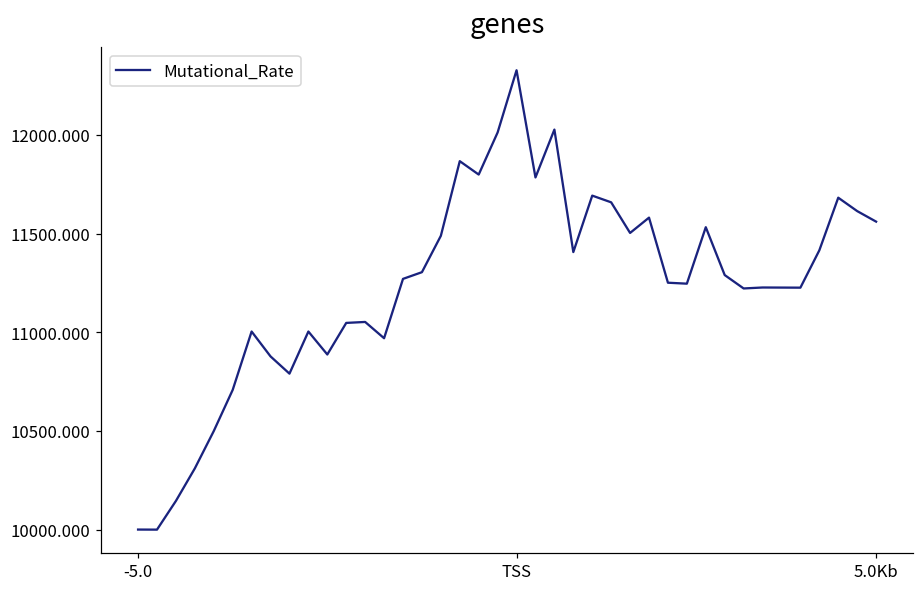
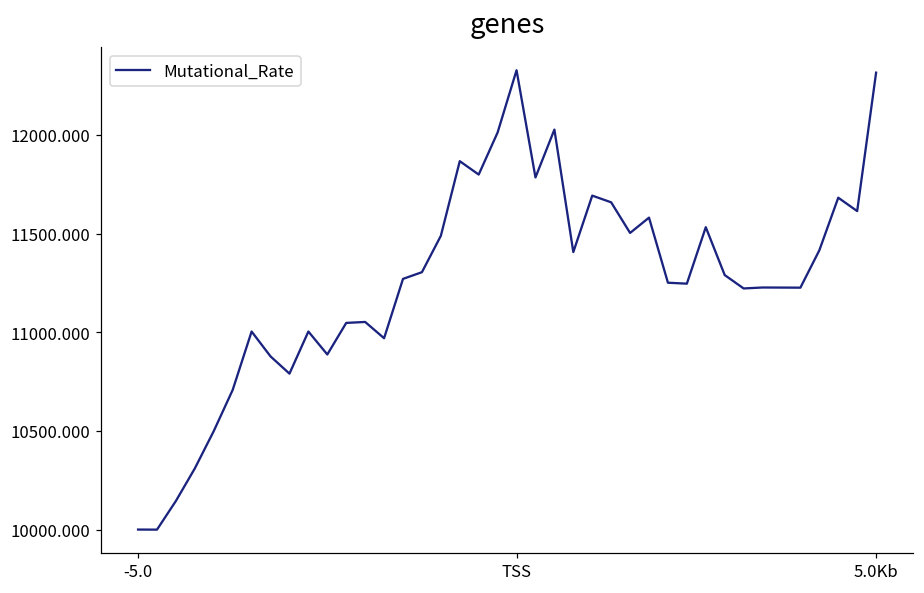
  {
    "-5.0": 10000,
    "TSS": 12330,
-   "5.0Kb": 11560
+   "5.0Kb": 12320
  }
